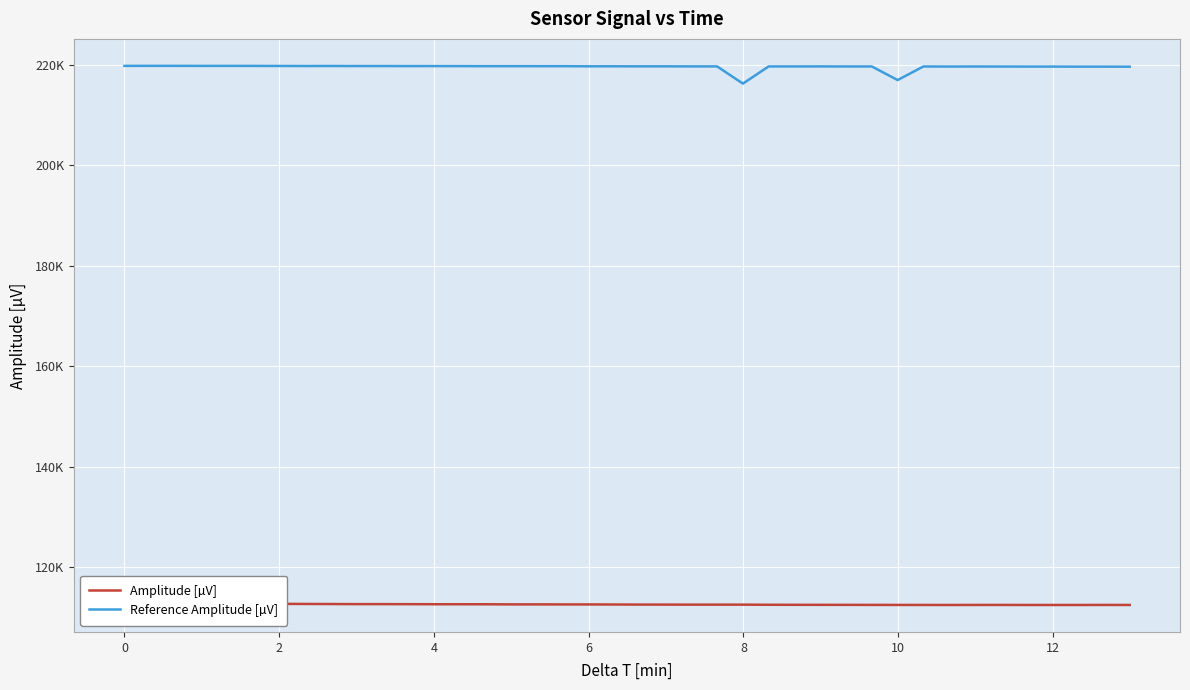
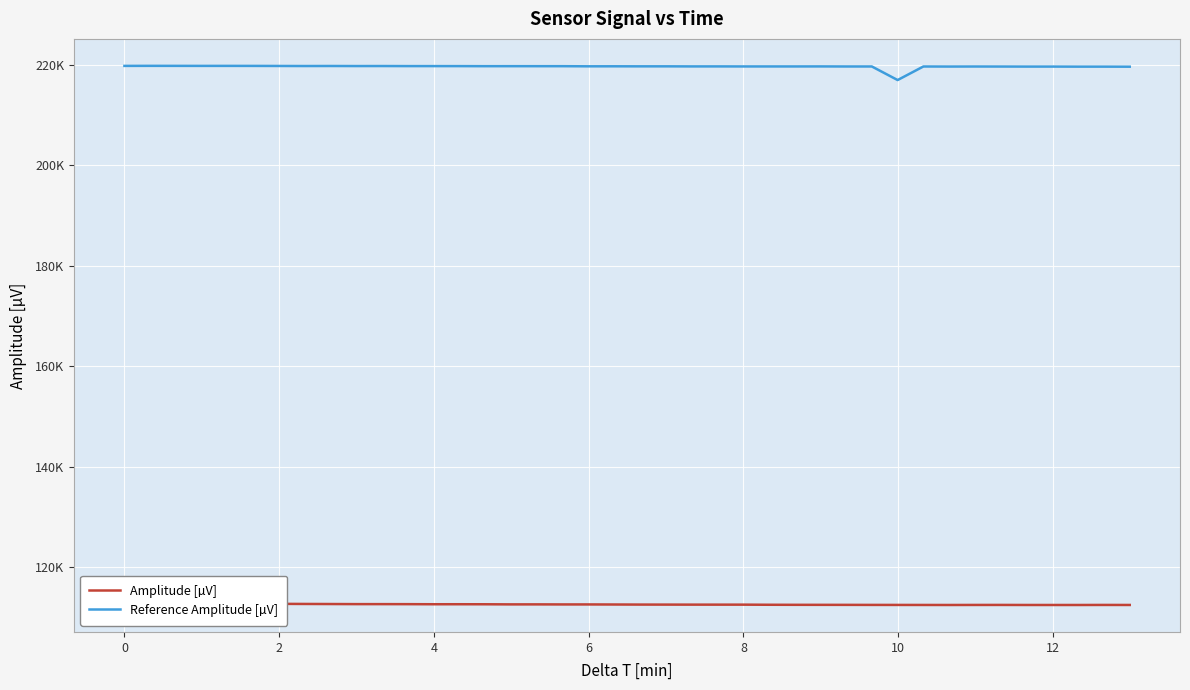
  {
    "Amplitude [µV]": {
      "8": 113000,
      "10": 112000
    },
    "Reference Amplitude [µV]": {
      "0": 220000,
-     "8": 216000,
+     "8": 220000,
      "10": 217000
    }
  }
